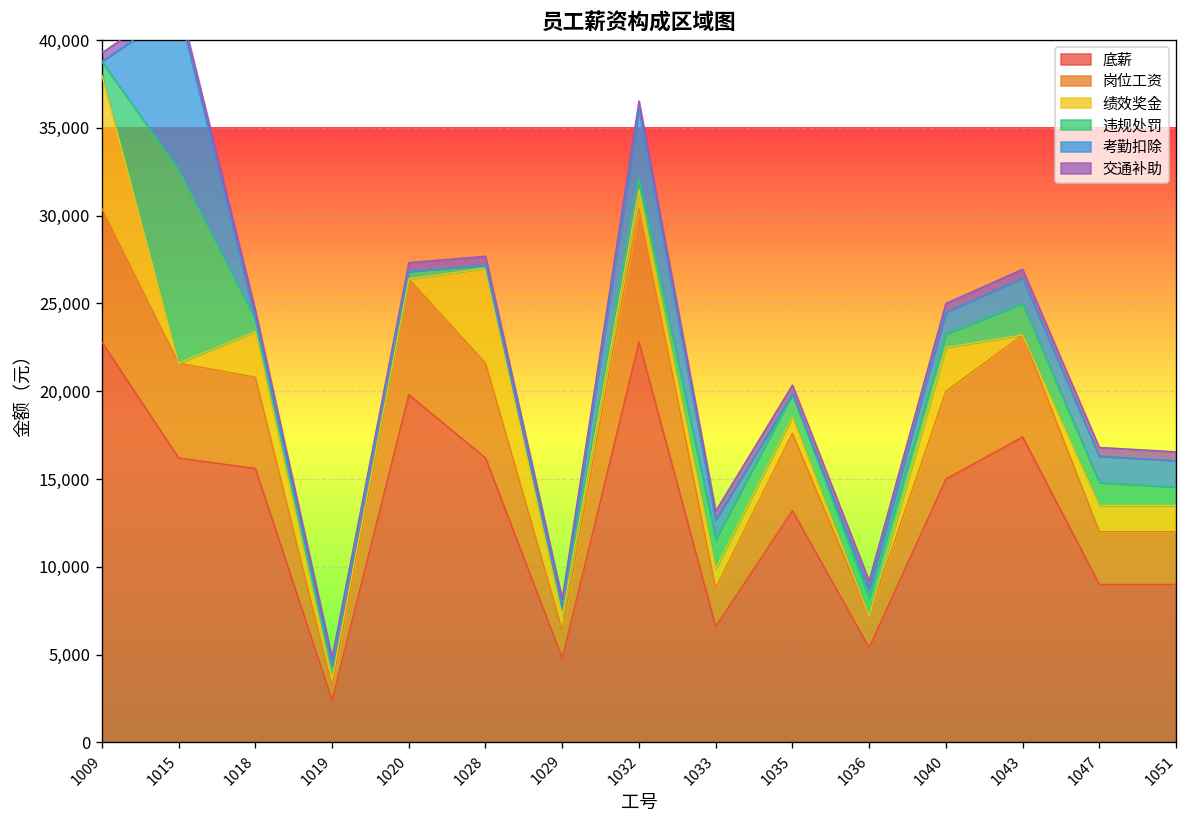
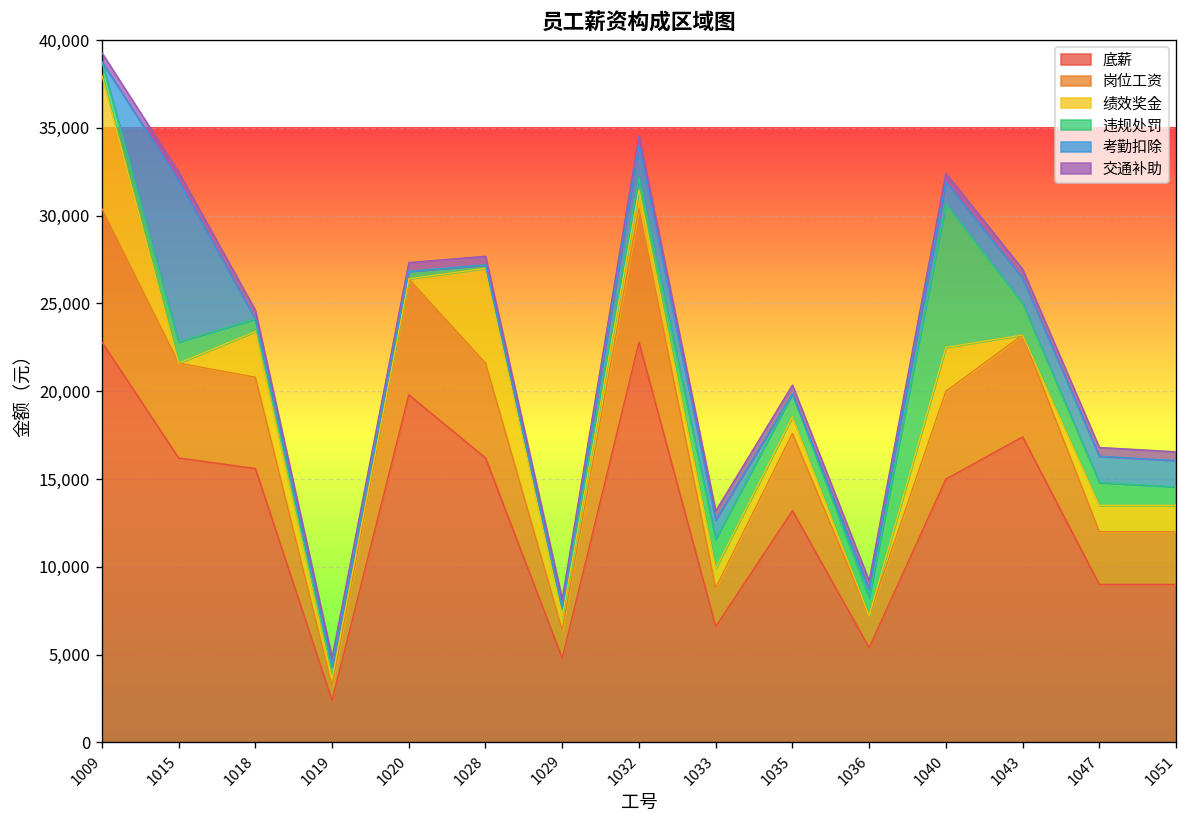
  {
    "绩效奖金": {
      "1009": "7,600",
      "1018": "2,600",
      "1019": "400",
      "1028": "5,400",
      "1029": "800",
      "1032": "1,100",
      "1033": "1,100",
      "1035": "900",
      "1040": "2,500",
      "1047": "1,500",
      "1051": "1,500"
    },
    "违规处罚": {
-     "1015": "11,000",
+     "1015": "1,200",
      "1032": "700",
      "1033": "1,700",
      "1036": "1,100",
-     "1040": "800",
+     "1040": "8,200",
      "1043": "1,800",
      "1047": "1,300",
      "1051": "1,100"
    },
    "考勤扣除": {
-     "1032": "3,900",
+     "1032": "1,900",
      "1033": "1,100",
      "1036": "500",
      "1040": "1,300",
      "1043": "1,500",
      "1047": "1,500",
      "1051": "1,500"
    },
    "交通补助": {
      "1009": "500",
      "1018": "500",
      "1019": "500",
      "1020": "500",
      "1028": "500",
      "1029": "500",
      "1032": "500",
      "1033": "500",
      "1035": "500",
      "1036": "500",
      "1040": "500",
      "1043": "500",
      "1047": "500",
      "1051": "500"
    }
  }
